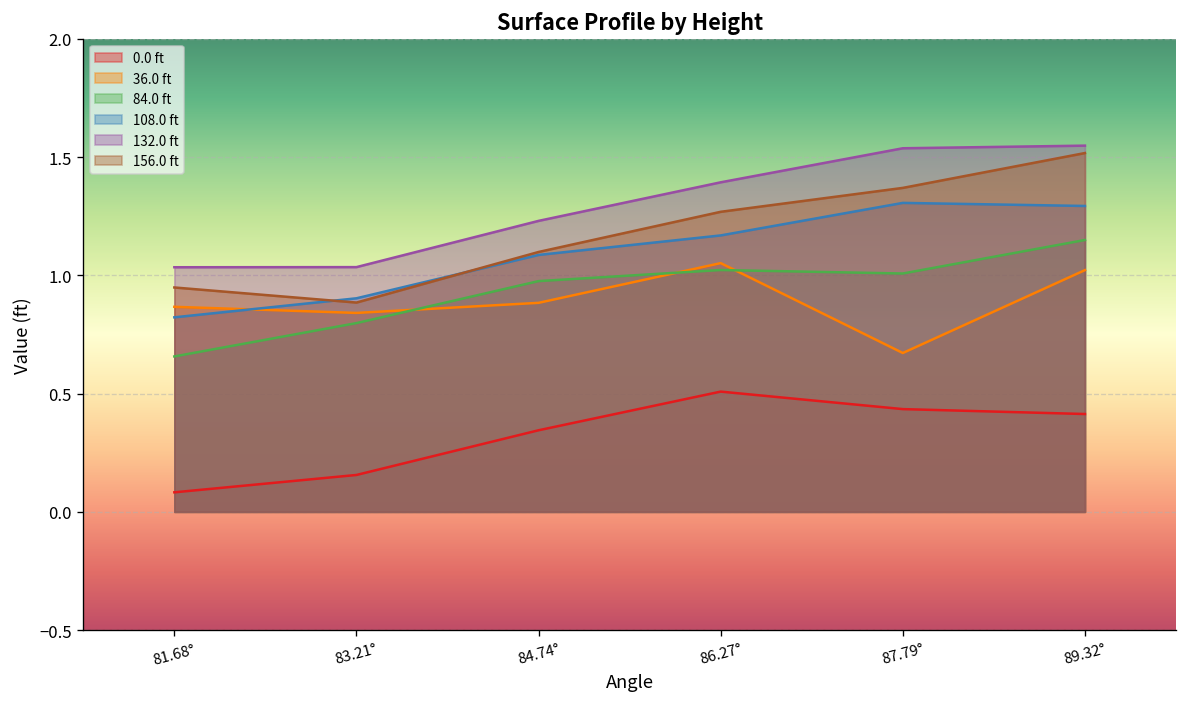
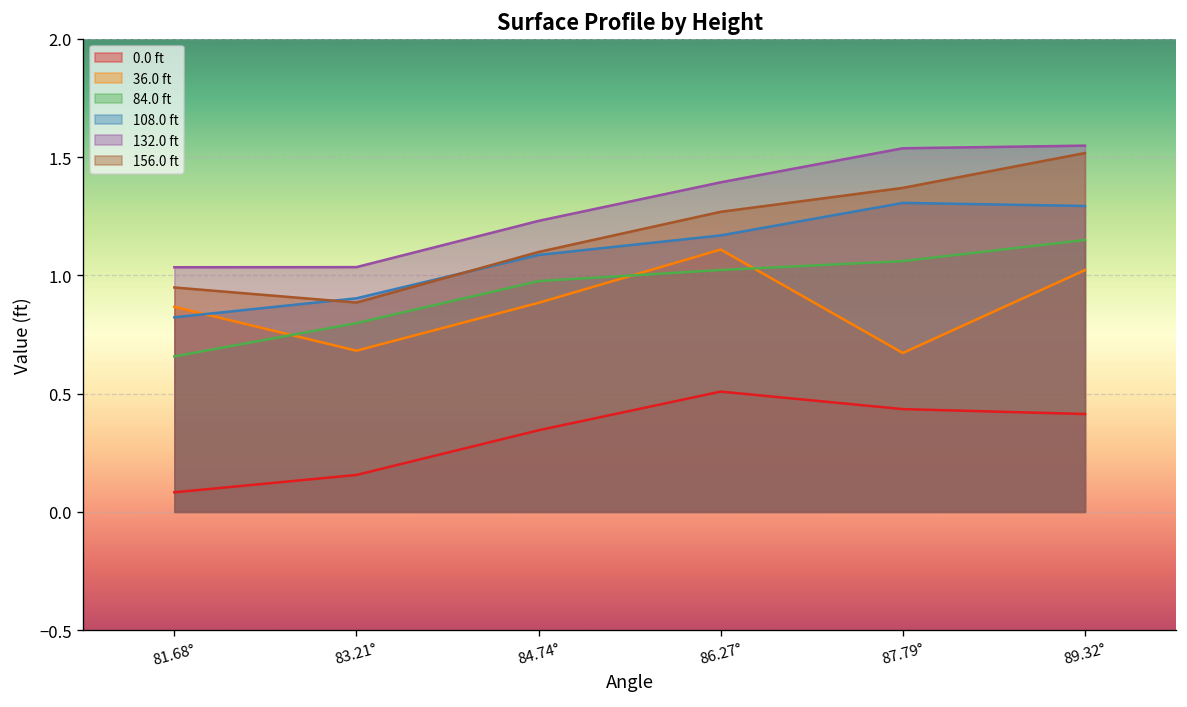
  {
    "36.0 ft": {
      "81.68°": 0.87,
-     "83.21°": 0.84,
+     "83.21°": 0.68,
      "84.74°": 0.88,
-     "86.27°": 1.05,
+     "86.27°": 1.11,
      "87.79°": 0.67,
      "89.32°": 1.02
    },
    "84.0 ft": {
      "81.68°": 0.66,
      "83.21°": 0.80,
      "84.74°": 0.98,
      "86.27°": 1.02,
-     "87.79°": 1.01,
+     "87.79°": 1.06,
      "89.32°": 1.15
    },
    "108.0 ft": {
      "81.68°": 0.82,
      "83.21°": 0.90,
      "86.27°": 1.17,
      "87.79°": 1.31,
      "89.32°": 1.29
    },
    "132.0 ft": {
      "81.68°": 1.03,
      "83.21°": 1.04,
      "84.74°": 1.23,
      "86.27°": 1.39,
      "87.79°": 1.54,
      "89.32°": 1.55
    }
  }
